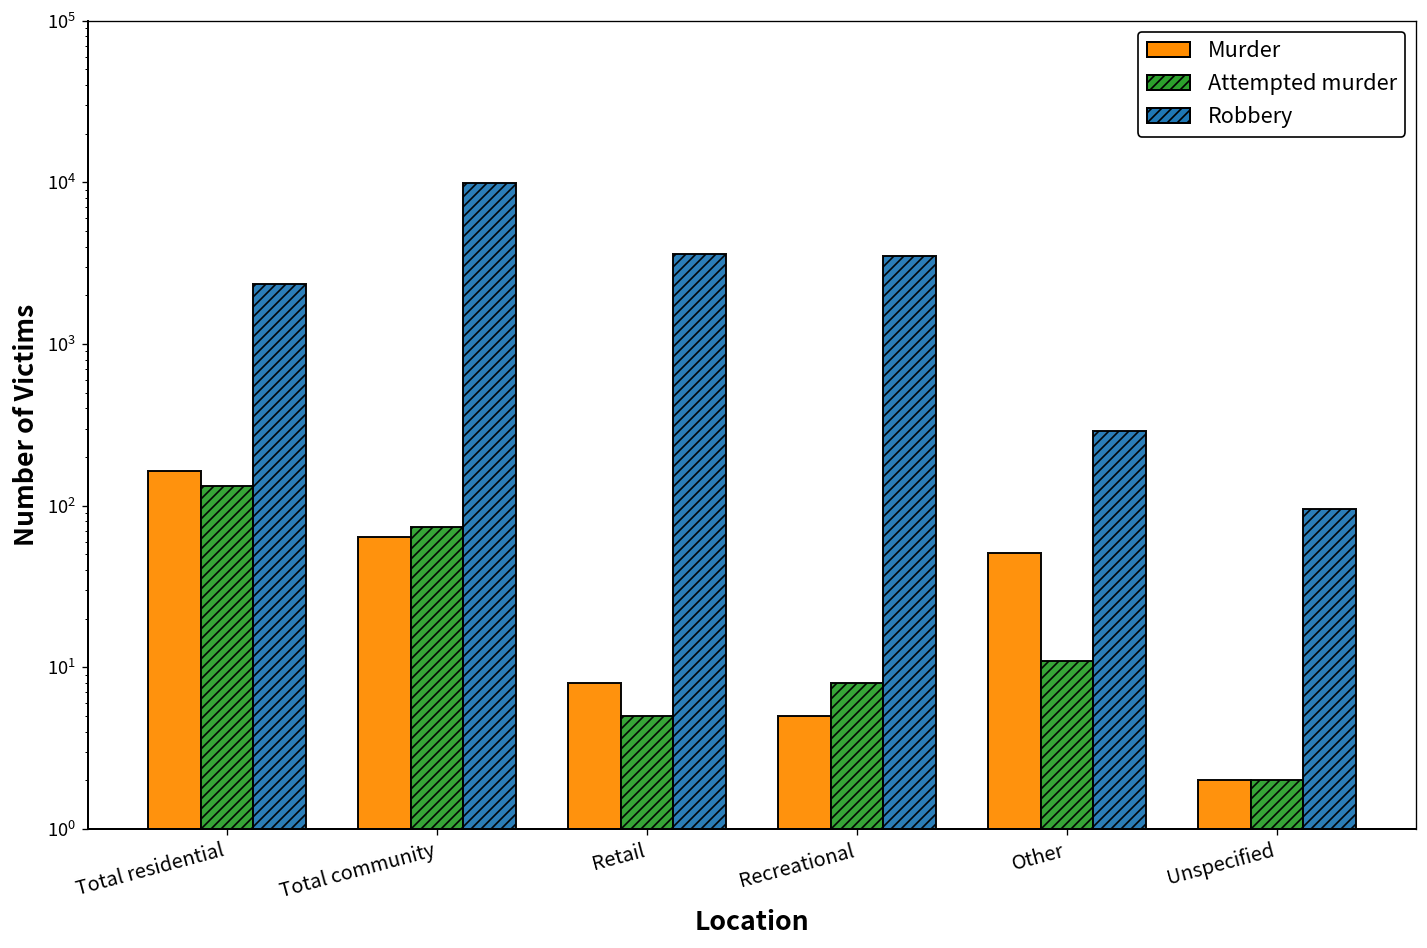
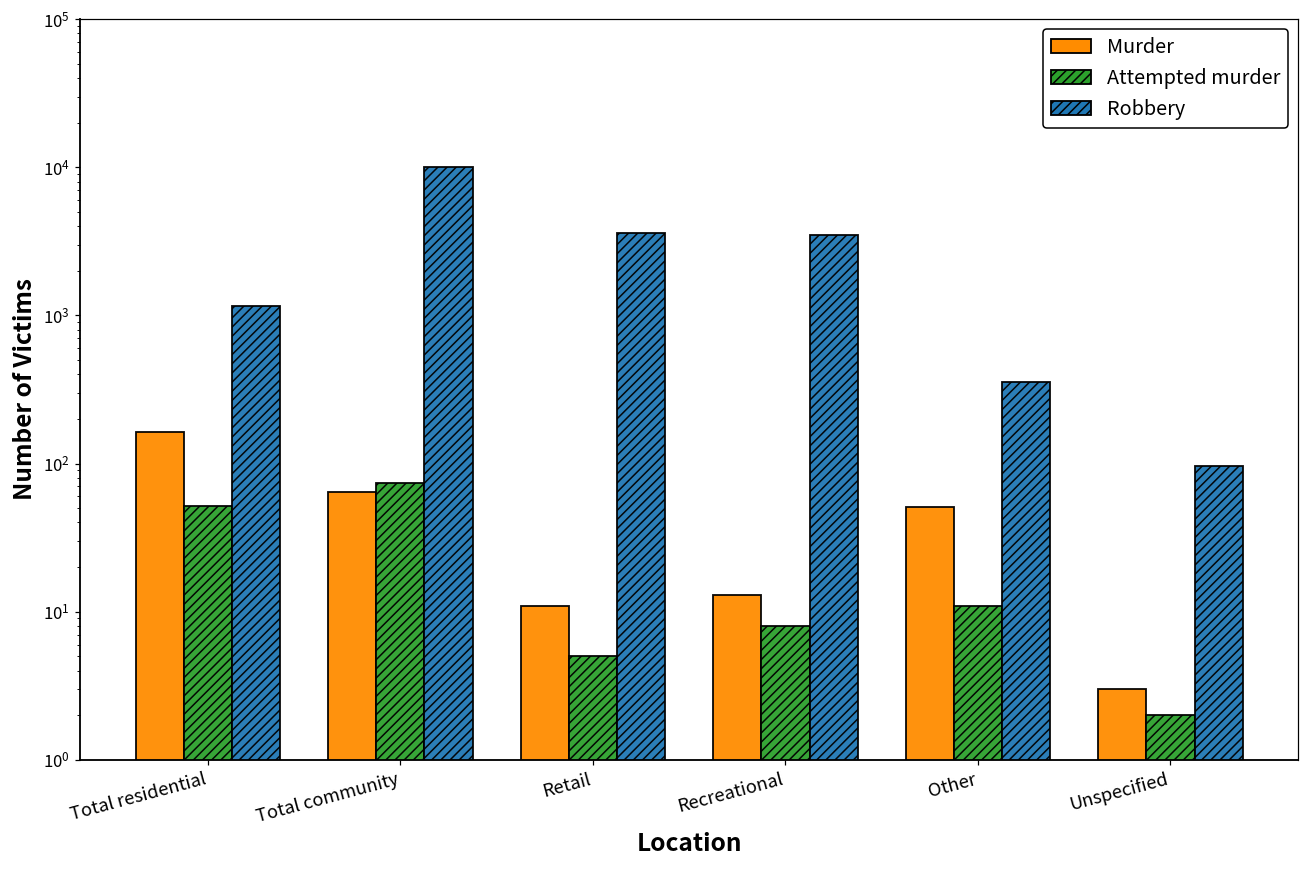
  {
    "Murder": {
      "Total residential": 160,
      "Total community": 60,
-     "Retail": 8,
-     "Recreational": 5,
+     "Retail": 11,
+     "Recreational": 13,
      "Other": 51,
-     "Unspecified": 2
+     "Unspecified": 3
    },
    "Attempted murder": {
-     "Total residential": 130,
+     "Total residential": 52,
      "Total community": 70,
      "Retail": 5,
      "Recreational": 8,
      "Other": 11,
      "Unspecified": 2
    },
    "Robbery": {
-     "Total residential": 2300,
+     "Total residential": 1200,
      "Total community": 10000,
      "Retail": 3600,
      "Recreational": 3500,
-     "Other": 290,
+     "Other": 360,
      "Unspecified": 100
    }
  }
